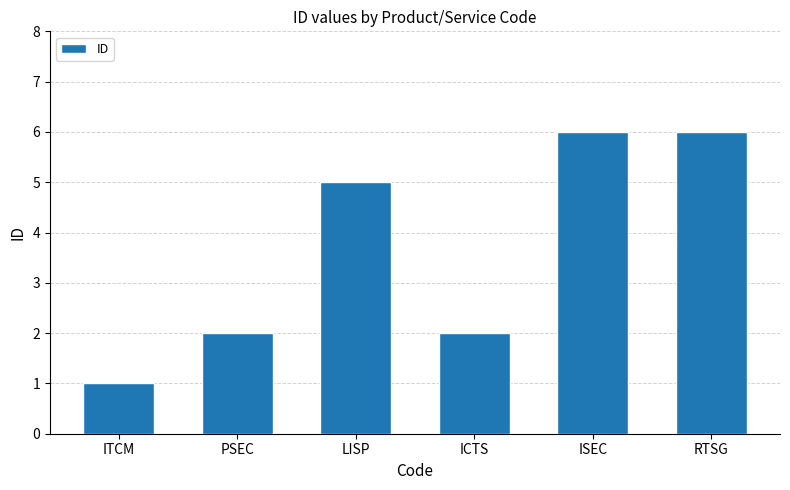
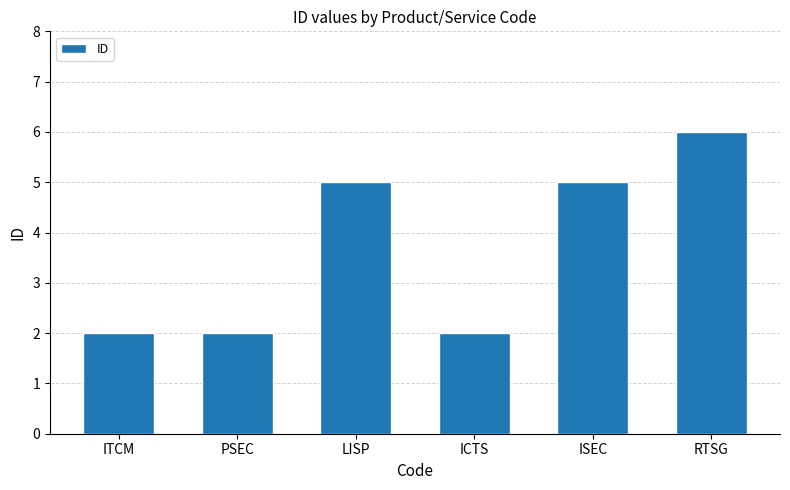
  {
-   "ITCM": 1,
+   "ITCM": 2,
    "PSEC": 2,
    "LISP": 5,
    "ICTS": 2,
-   "ISEC": 6,
+   "ISEC": 5,
    "RTSG": 6
  }
